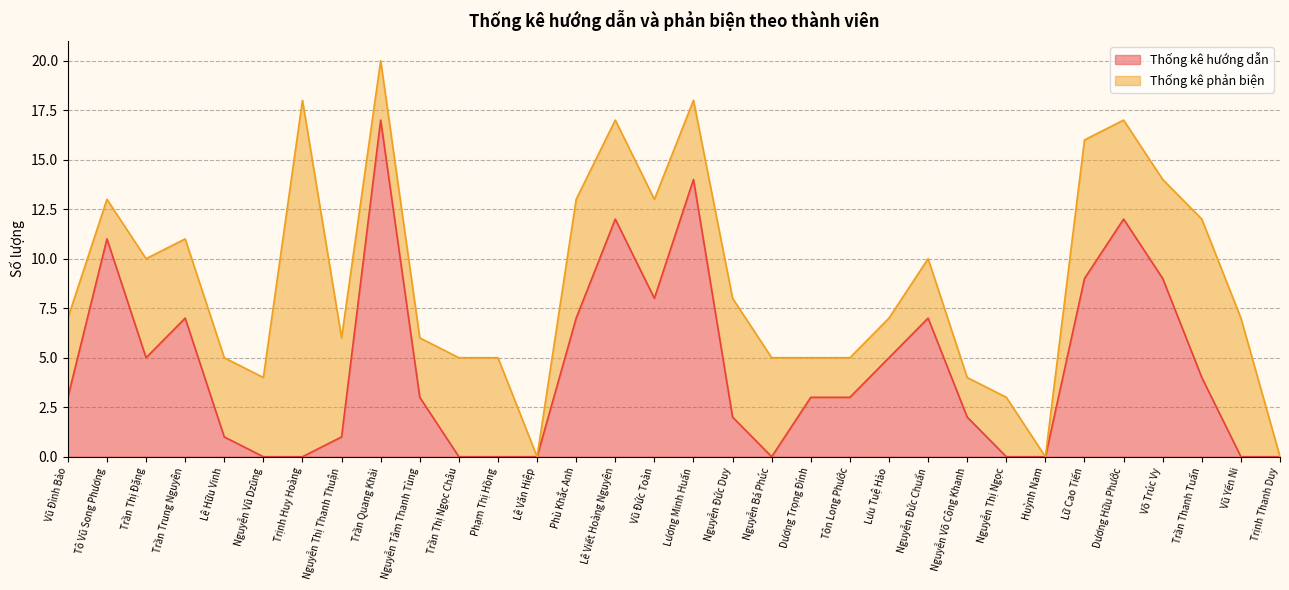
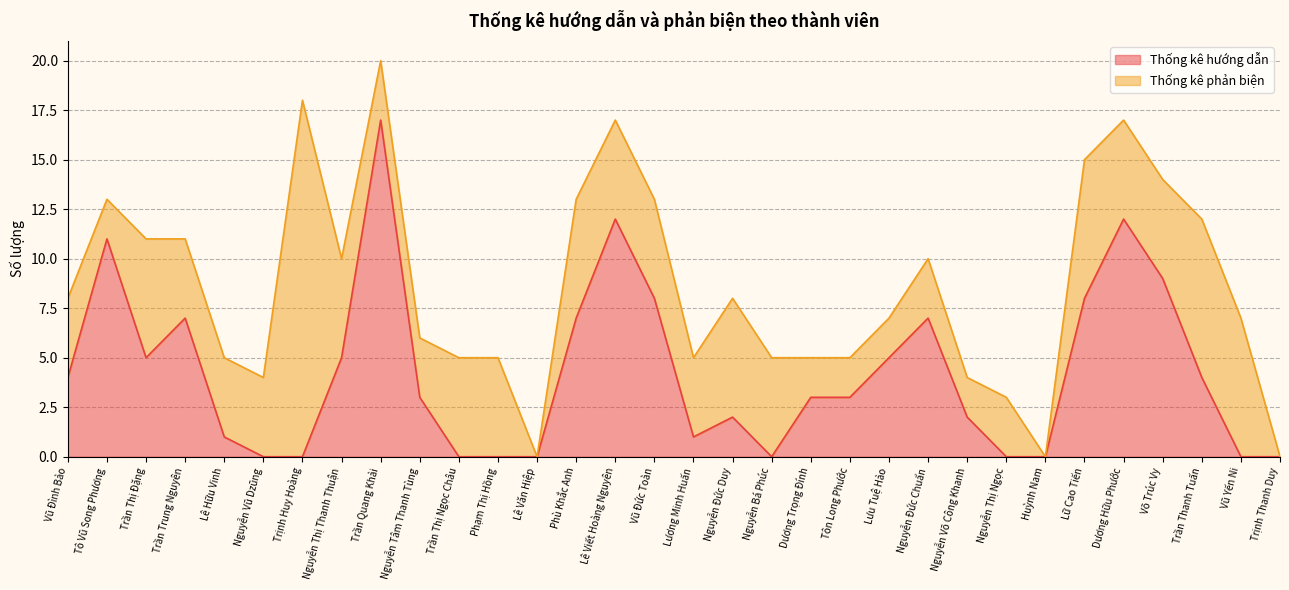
  {
    "Thống kê hướng dẫn": {
-     "Vũ Đình Bảo": 3,
+     "Vũ Đình Bảo": 4,
      "Tô Vũ Song Phương": 11,
      "Trần Thị Đặng": 5,
      "Trần Trung Nguyên": 7,
      "Lê Hữu Vinh": 1,
      "Nguyễn Vũ Dzũng": 0,
      "Trịnh Huy Hoàng": 0,
-     "Nguyễn Thị Thanh Thuận": 1,
+     "Nguyễn Thị Thanh Thuận": 5,
      "Trần Quang Khải": 17,
      "Nguyễn Tâm Thanh Tùng": 3,
      "Trần Thị Ngọc Châu": 0,
      "Phạm Thị Hồng": 0,
      "Phù Khắc Anh": 7,
      "Lê Viết Hoàng Nguyên": 12,
      "Vũ Đức Toàn": 8,
-     "Lương Minh Huấn": 14,
+     "Lương Minh Huấn": 1,
      "Nguyễn Đức Duy": 2,
      "Nguyễn Bá Phúc": 0,
      "Dương Trọng Đính": 3,
      "Tôn Long Phước": 3,
      "Lưu Tuệ Hảo": 5,
      "Nguyễn Đức Chuẩn": 7,
      "Nguyễn Võ Công Khanh": 2,
      "Nguyễn Thị Ngọc": 0,
-     "Lữ Cao Tiến": 9,
+     "Lữ Cao Tiến": 8,
      "Dương Hữu Phước": 12,
      "Võ Trúc Vy": 9,
      "Trần Thanh Tuấn": 4,
      "Vũ Yến Ni": 0
    },
    "Thống kê phản biện": {
      "Vũ Đình Bảo": 4,
      "Tô Vũ Song Phương": 2,
-     "Trần Thị Đặng": 5,
+     "Trần Thị Đặng": 6,
      "Trần Trung Nguyên": 4,
      "Lê Hữu Vinh": 4,
      "Nguyễn Vũ Dzũng": 4,
      "Trịnh Huy Hoàng": 18,
      "Nguyễn Thị Thanh Thuận": 5,
      "Trần Quang Khải": 3,
      "Nguyễn Tâm Thanh Tùng": 3,
      "Trần Thị Ngọc Châu": 5,
      "Phạm Thị Hồng": 5,
      "Phù Khắc Anh": 6,
      "Lê Viết Hoàng Nguyên": 5,
      "Vũ Đức Toàn": 5,
      "Lương Minh Huấn": 4,
      "Nguyễn Đức Duy": 6,
      "Nguyễn Bá Phúc": 5,
      "Dương Trọng Đính": 2,
      "Tôn Long Phước": 2,
      "Lưu Tuệ Hảo": 2,
      "Nguyễn Đức Chuẩn": 3,
      "Nguyễn Võ Công Khanh": 2,
      "Nguyễn Thị Ngọc": 3,
      "Lữ Cao Tiến": 7,
      "Dương Hữu Phước": 5,
      "Võ Trúc Vy": 5,
      "Trần Thanh Tuấn": 8,
      "Vũ Yến Ni": 7
    }
  }
